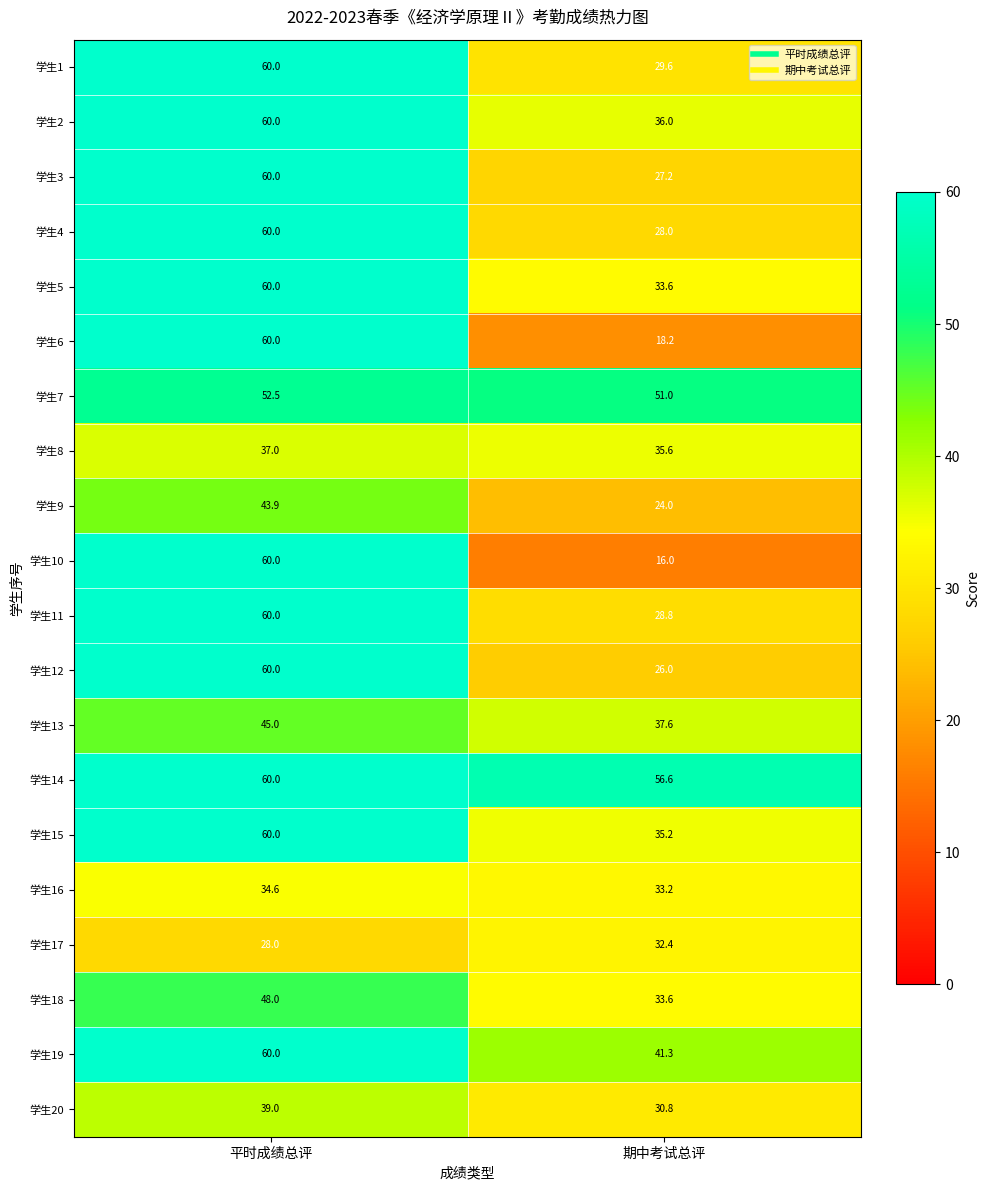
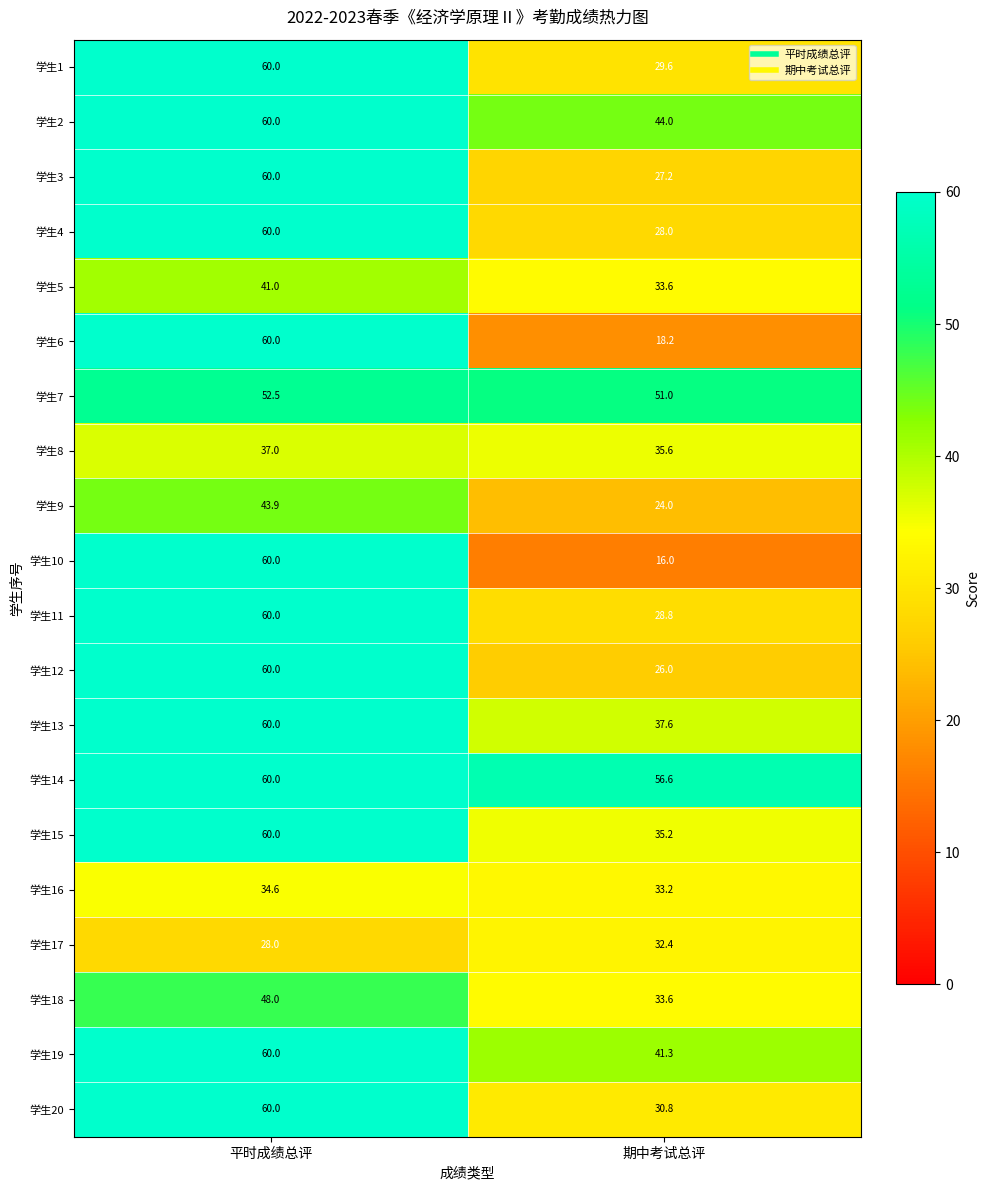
  {
    "学生1": {
      "平时成绩总评": 60.0,
      "期中考试总评": 29.6
    },
    "学生2": {
      "平时成绩总评": 60.0,
-     "期中考试总评": 36.0
+     "期中考试总评": 44.0
    },
    "学生3": {
      "平时成绩总评": 60.0,
      "期中考试总评": 27.2
    },
    "学生4": {
      "平时成绩总评": 60.0,
      "期中考试总评": 28.0
    },
    "学生5": {
-     "平时成绩总评": 60.0,
+     "平时成绩总评": 41.0,
      "期中考试总评": 33.6
    },
    "学生6": {
      "平时成绩总评": 60.0,
      "期中考试总评": 18.2
    },
    "学生7": {
      "平时成绩总评": 52.5,
      "期中考试总评": 51.0
    },
    "学生8": {
      "平时成绩总评": 37.0,
      "期中考试总评": 35.6
    },
    "学生9": {
      "平时成绩总评": 43.9,
      "期中考试总评": 24.0
    },
    "学生10": {
      "平时成绩总评": 60.0,
      "期中考试总评": 16.0
    },
    "学生11": {
      "平时成绩总评": 60.0,
      "期中考试总评": 28.8
    },
    "学生12": {
      "平时成绩总评": 60.0,
      "期中考试总评": 26.0
    },
    "学生13": {
-     "平时成绩总评": 45.0,
+     "平时成绩总评": 60.0,
      "期中考试总评": 37.6
    },
    "学生14": {
      "平时成绩总评": 60.0,
      "期中考试总评": 56.6
    },
    "学生15": {
      "平时成绩总评": 60.0,
      "期中考试总评": 35.2
    },
    "学生16": {
      "平时成绩总评": 34.6,
      "期中考试总评": 33.2
    },
    "学生17": {
      "平时成绩总评": 28.0,
      "期中考试总评": 32.4
    },
    "学生18": {
      "平时成绩总评": 48.0,
      "期中考试总评": 33.6
    },
    "学生19": {
      "平时成绩总评": 60.0,
      "期中考试总评": 41.3
    },
    "学生20": {
-     "平时成绩总评": 39.0,
+     "平时成绩总评": 60.0,
      "期中考试总评": 30.8
    }
  }
